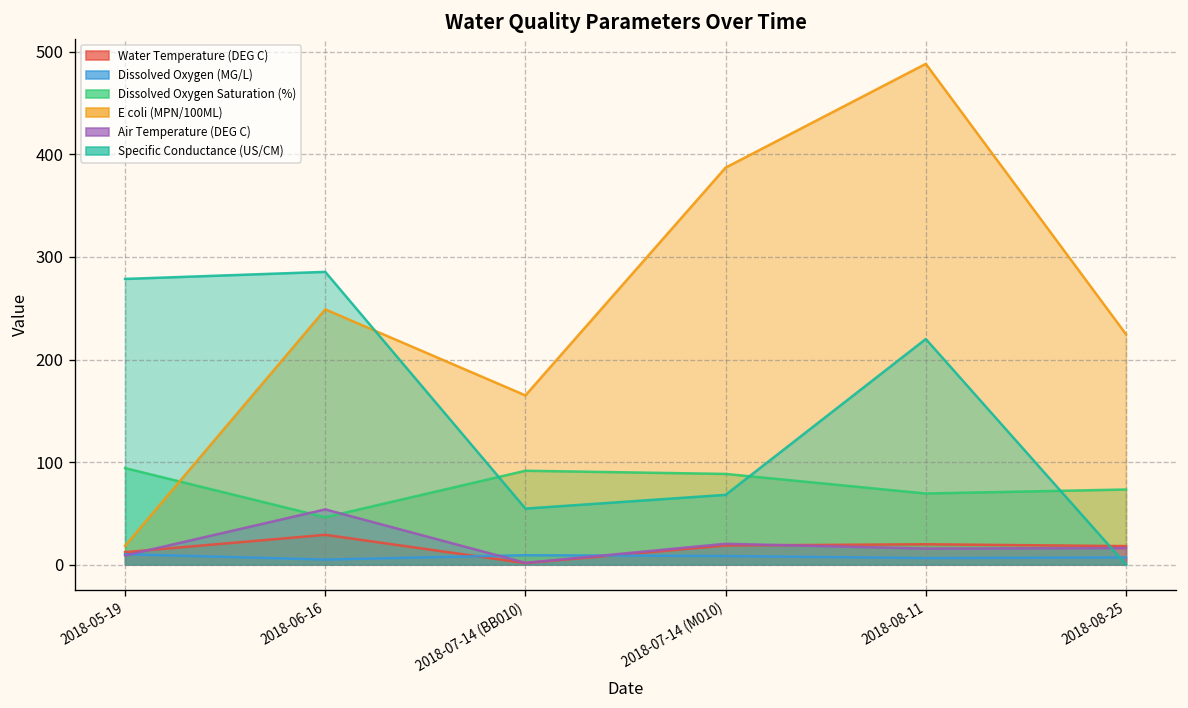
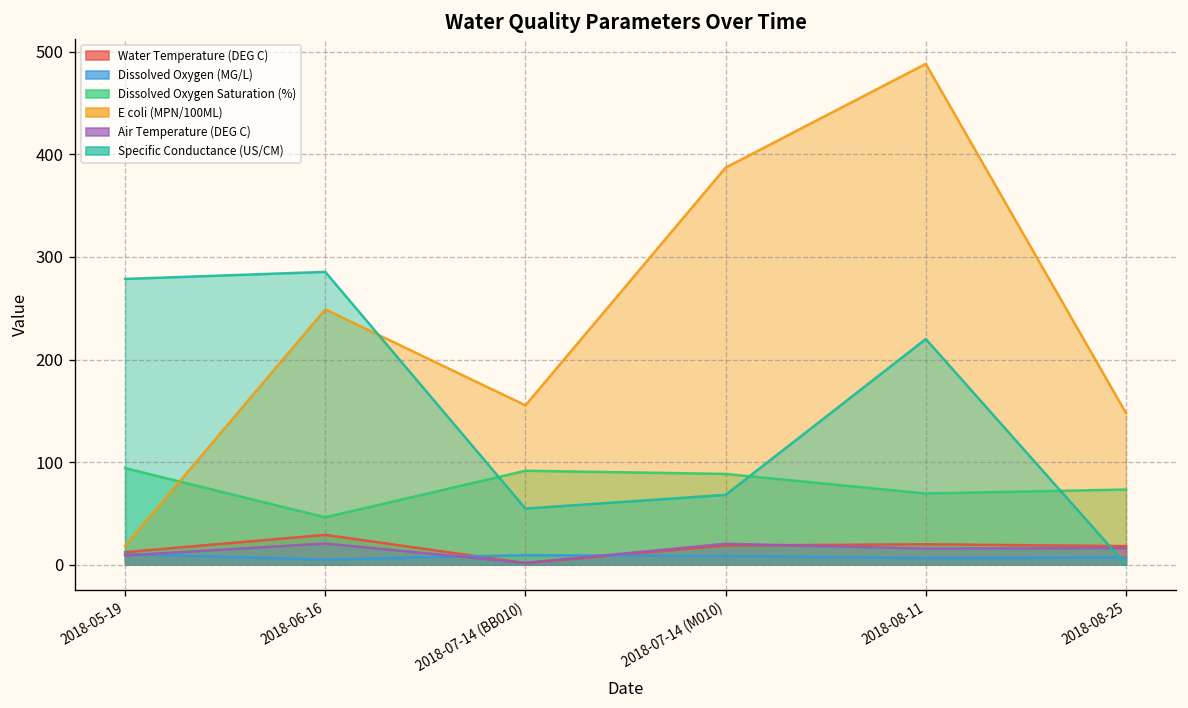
  {
    "Water Temperature (DEG C)": {
      "2018-06-16": 30,
      "2018-08-11": 20
    },
    "E coli (MPN/100ML)": {
      "2018-05-19": 20,
      "2018-06-16": 250,
-     "2018-07-14 (BB010)": 170,
+     "2018-07-14 (BB010)": 160,
      "2018-07-14 (M010)": 390,
      "2018-08-11": 490,
-     "2018-08-25": 220
+     "2018-08-25": 150
    },
    "Air Temperature (DEG C)": {
-     "2018-06-16": 50,
+     "2018-06-16": 20,
      "2018-08-11": 20
    }
  }
